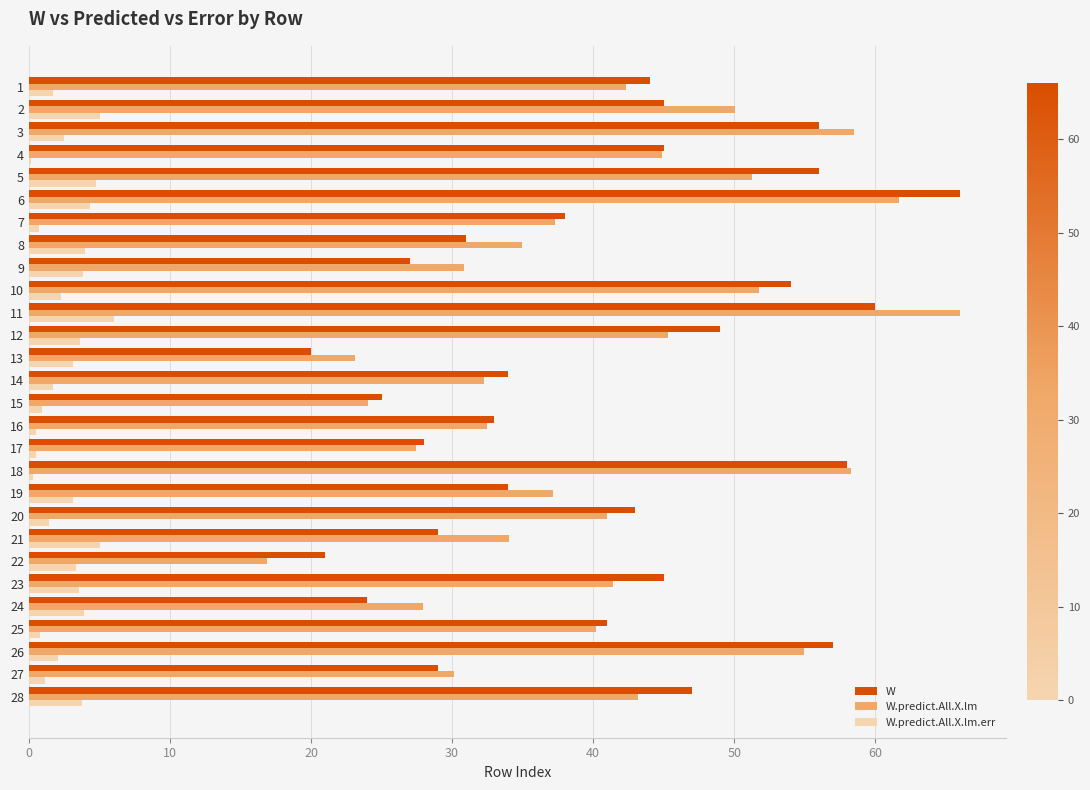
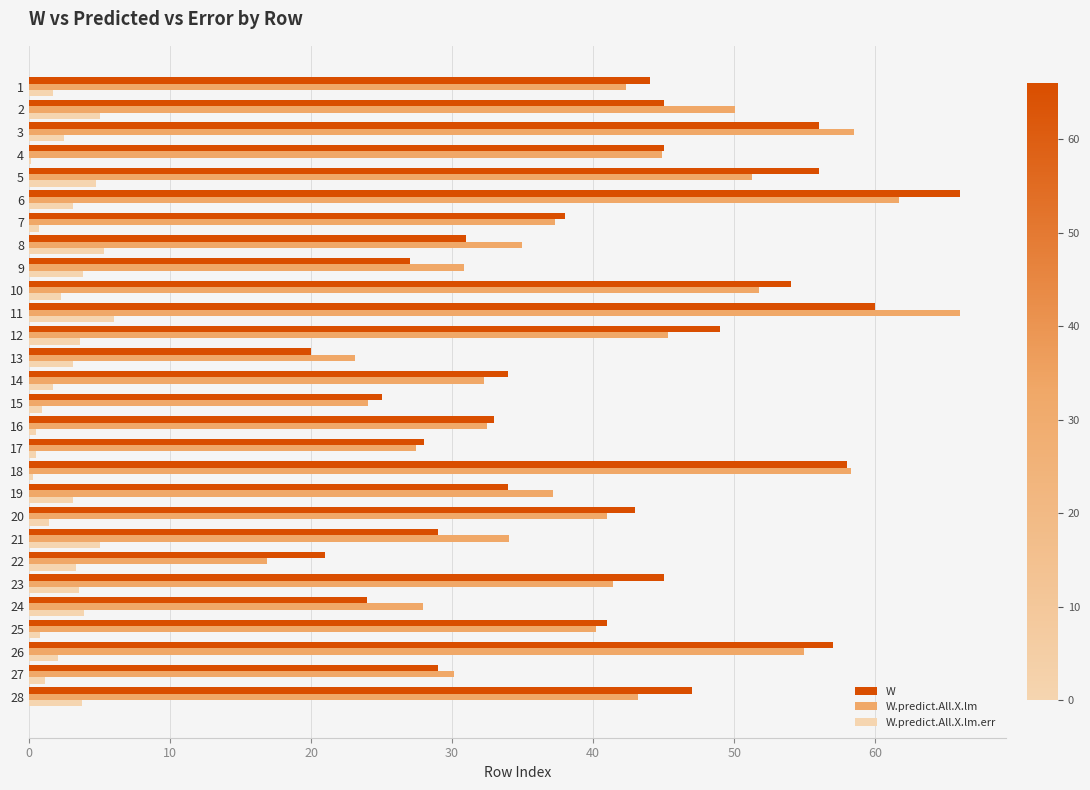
  {
    "W": {
      "1": 44.0,
      "2": 45.0,
      "3": 56.0,
      "4": 45.0,
      "5": 56.0,
      "6": 66.0,
      "7": 38.0,
      "8": 31.0,
      "9": 27.0,
      "10": 54.0,
      "11": 60.0,
      "12": 49.0,
      "13": 20.0,
      "14": 34.0,
      "15": 25.0,
      "16": 33.0,
      "17": 28.0,
      "18": 58.0,
      "19": 34.0,
      "20": 43.0,
      "21": 29.0,
      "22": 21.0,
      "23": 45.0,
      "24": 24.0,
      "25": 41.0,
      "26": 57.0,
      "27": 29.0,
      "28": 47.0
    },
    "W.predict.All.X.lm": {
      "1": 42.3,
      "2": 50.1,
      "3": 58.5,
      "4": 44.9,
      "5": 51.2,
      "6": 61.7,
      "7": 37.3,
      "8": 35.0,
      "9": 30.8,
      "10": 51.7,
      "11": 66.0,
      "12": 45.3,
      "13": 23.2,
      "14": 32.3,
      "15": 24.1,
      "16": 32.5,
      "17": 27.5,
      "18": 58.3,
      "19": 37.1,
      "20": 41.0,
      "21": 34.0,
      "22": 16.9,
      "23": 41.4,
      "24": 27.9,
      "25": 40.2,
      "26": 54.9,
      "27": 30.1,
      "28": 43.2
    },
    "W.predict.All.X.lm.err": {
      "1": 1.7,
      "2": 5.1,
      "3": 2.5,
      "5": 4.8,
-     "6": 4.3,
+     "6": 3.1,
      "7": 0.7,
-     "8": 4.0,
+     "8": 5.3,
      "9": 3.8,
      "10": 2.3,
      "11": 6.0,
      "12": 3.7,
      "13": 3.2,
      "14": 1.7,
      "15": 0.9,
      "16": 0.5,
      "17": 0.5,
      "18": 0.3,
      "19": 3.1,
      "20": 1.4,
      "21": 5.0,
      "22": 3.3,
      "23": 3.6,
      "24": 3.9,
      "25": 0.8,
      "26": 2.1,
      "27": 1.1,
      "28": 3.8
    }
  }
